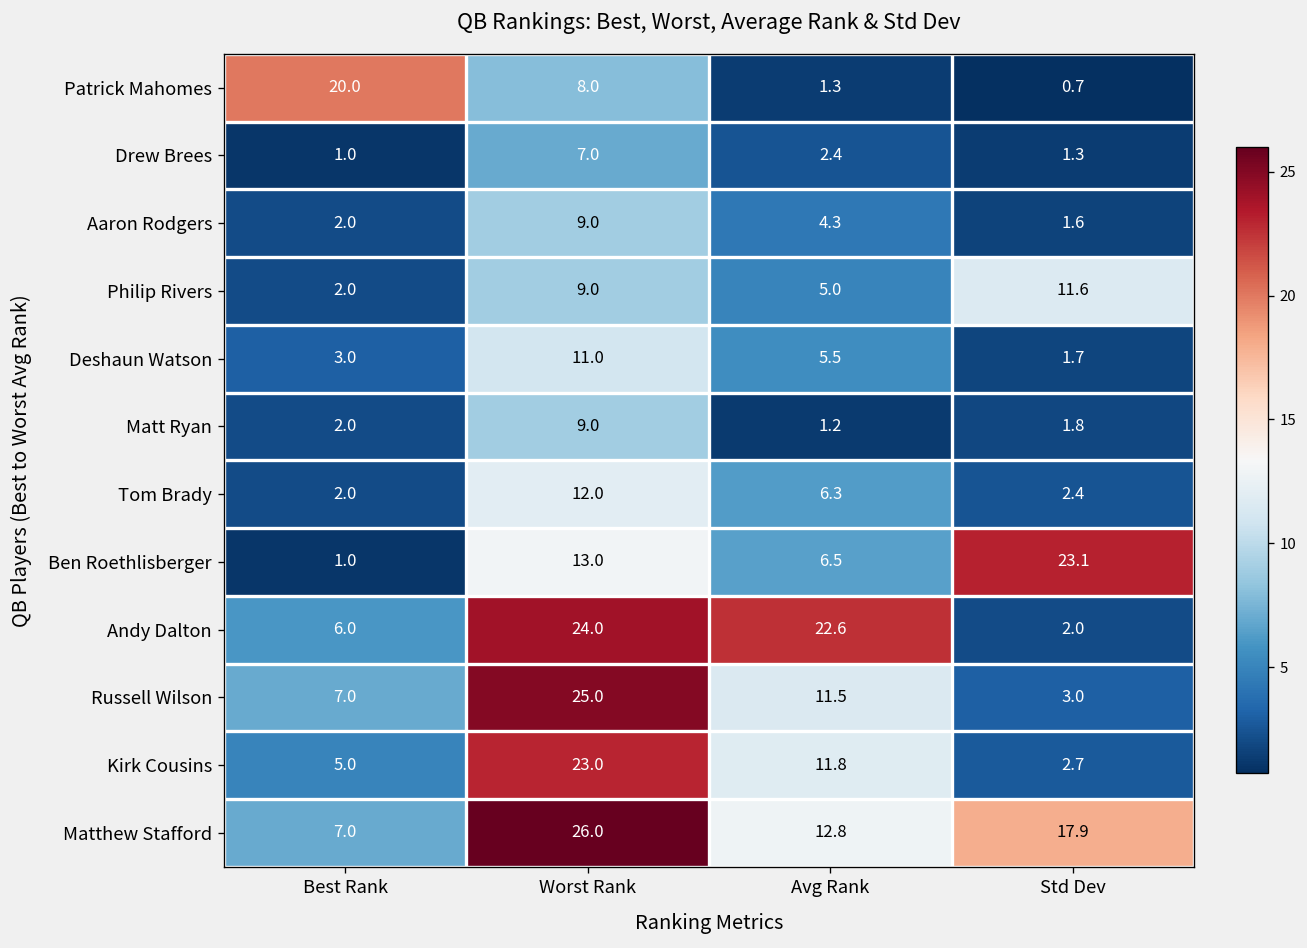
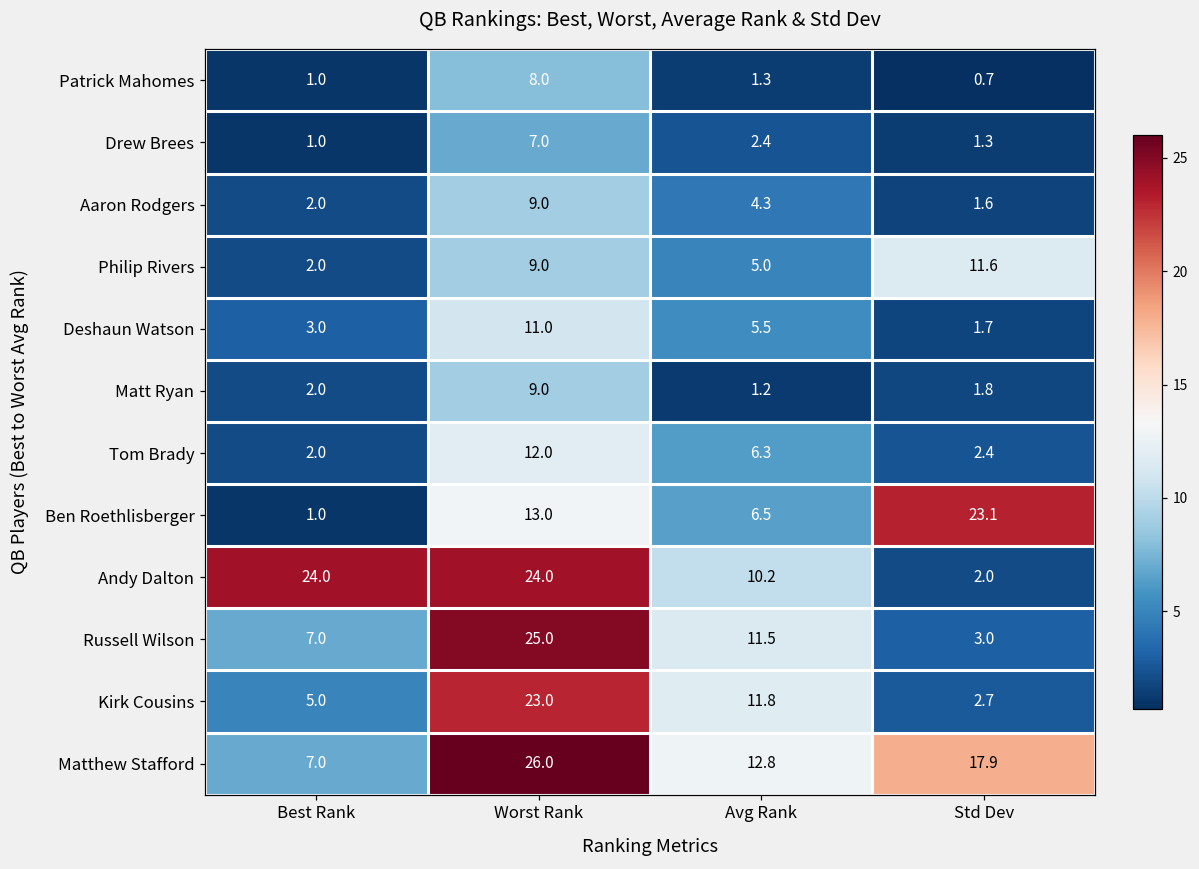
  {
    "Patrick Mahomes": {
-     "Best Rank": 20.0,
+     "Best Rank": 1.0,
      "Worst Rank": 8.0,
      "Avg Rank": 1.3,
      "Std Dev": 0.7
    },
    "Drew Brees": {
      "Best Rank": 1.0,
      "Worst Rank": 7.0,
      "Avg Rank": 2.4,
      "Std Dev": 1.3
    },
    "Aaron Rodgers": {
      "Best Rank": 2.0,
      "Worst Rank": 9.0,
      "Avg Rank": 4.3,
      "Std Dev": 1.6
    },
    "Philip Rivers": {
      "Best Rank": 2.0,
      "Worst Rank": 9.0,
      "Avg Rank": 5.0,
      "Std Dev": 11.6
    },
    "Deshaun Watson": {
      "Best Rank": 3.0,
      "Worst Rank": 11.0,
      "Avg Rank": 5.5,
      "Std Dev": 1.7
    },
    "Matt Ryan": {
      "Best Rank": 2.0,
      "Worst Rank": 9.0,
      "Avg Rank": 1.2,
      "Std Dev": 1.8
    },
    "Tom Brady": {
      "Best Rank": 2.0,
      "Worst Rank": 12.0,
      "Avg Rank": 6.3,
      "Std Dev": 2.4
    },
    "Ben Roethlisberger": {
      "Best Rank": 1.0,
      "Worst Rank": 13.0,
      "Avg Rank": 6.5,
      "Std Dev": 23.1
    },
    "Andy Dalton": {
-     "Best Rank": 6.0,
+     "Best Rank": 24.0,
      "Worst Rank": 24.0,
-     "Avg Rank": 22.6,
+     "Avg Rank": 10.2,
      "Std Dev": 2.0
    },
    "Russell Wilson": {
      "Best Rank": 7.0,
      "Worst Rank": 25.0,
      "Avg Rank": 11.5,
      "Std Dev": 3.0
    },
    "Kirk Cousins": {
      "Best Rank": 5.0,
      "Worst Rank": 23.0,
      "Avg Rank": 11.8,
      "Std Dev": 2.7
    },
    "Matthew Stafford": {
      "Best Rank": 7.0,
      "Worst Rank": 26.0,
      "Avg Rank": 12.8,
      "Std Dev": 17.9
    }
  }
